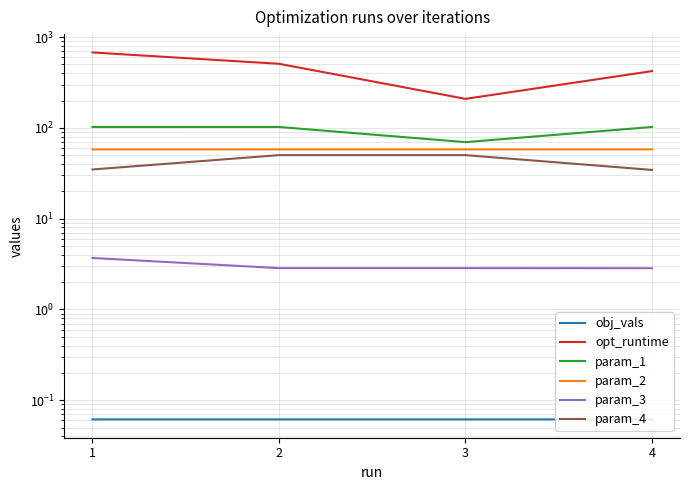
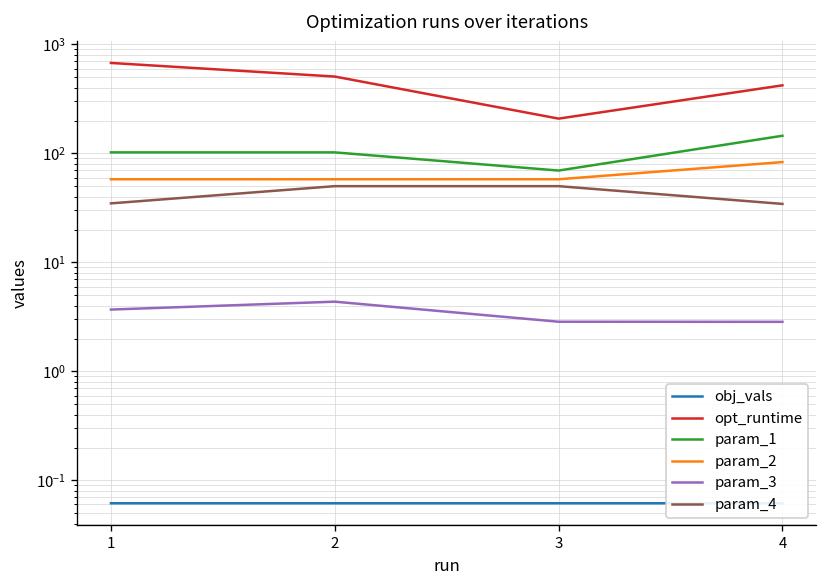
  {
    "obj_vals": {
      "1": 0.06,
      "2": 0.06,
      "3": 0.06
    },
    "opt_runtime": {
      "1": 700,
      "2": 500,
      "3": 210,
      "4": 400
    },
    "param_1": {
      "1": 100,
      "2": 100,
      "3": 70,
-     "4": 100
+     "4": 150
    },
    "param_2": {
      "1": 60,
      "2": 60,
      "3": 60,
-     "4": 60
+     "4": 80
    },
    "param_3": {
      "1": 3.7,
-     "2": 2.9,
+     "2": 4,
      "3": 2.9,
      "4": 2.8
    },
    "param_4": {
      "1": 35,
      "2": 50,
      "3": 50,
      "4": 34
    }
  }
